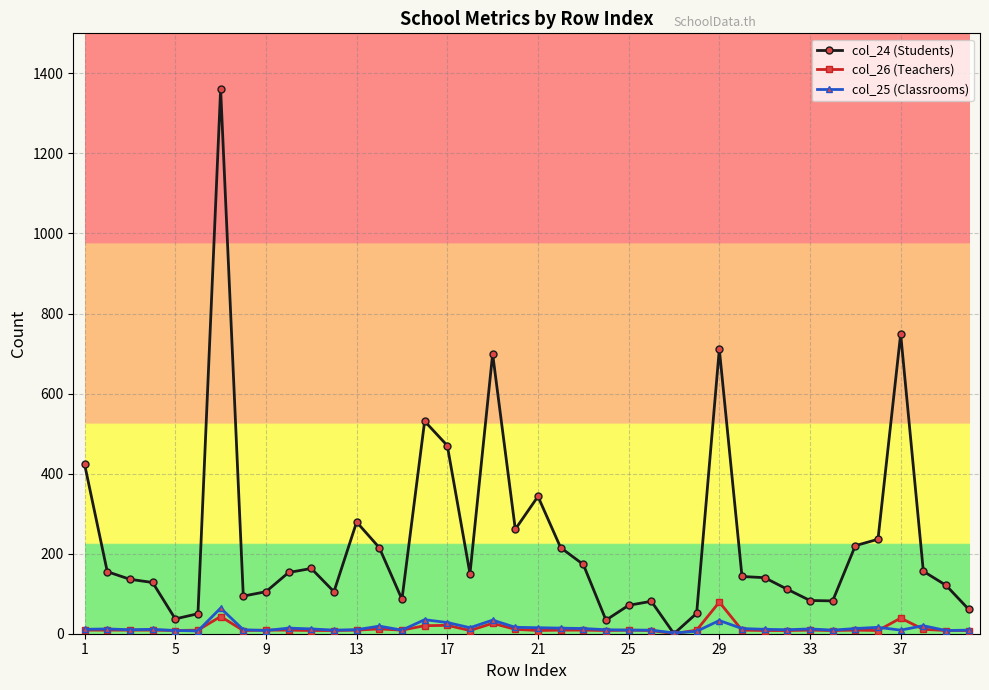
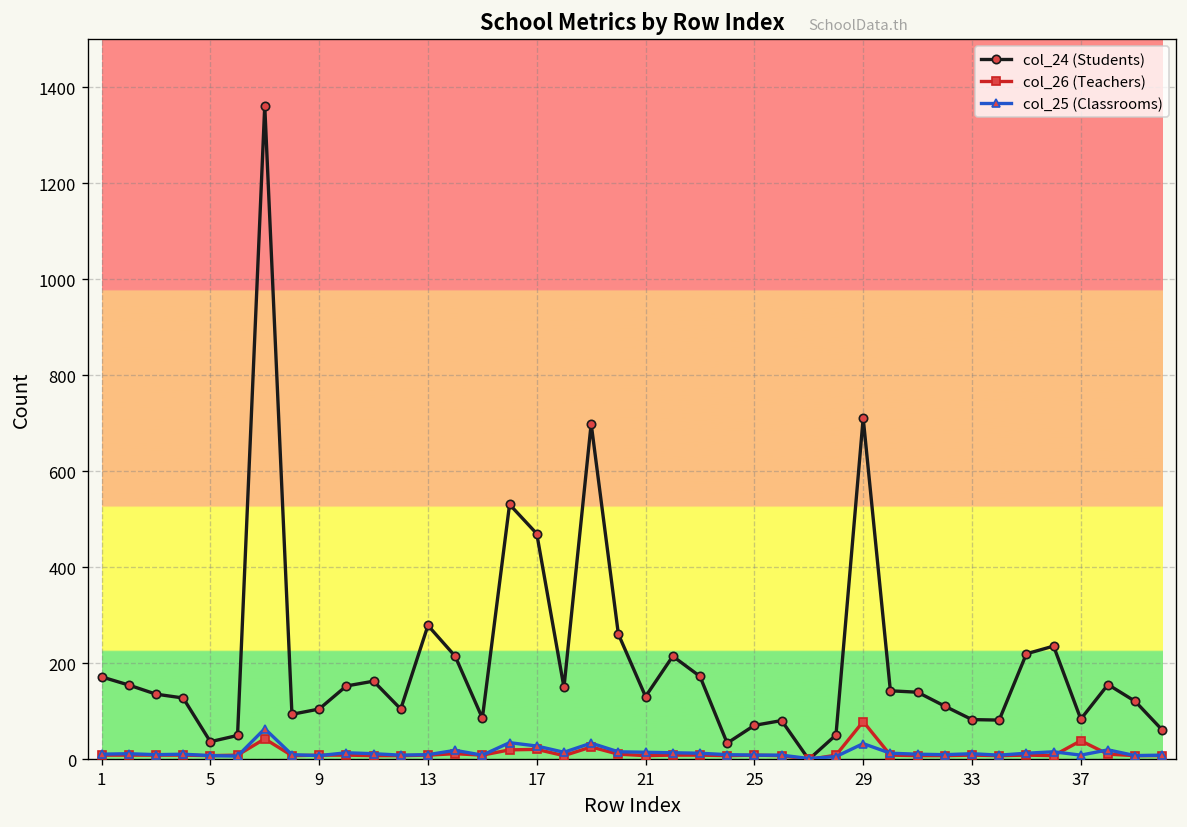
  {
    "col_24 (Students)": {
-     "1": 420,
+     "1": 170,
      "5": 40,
      "9": 110,
      "13": 280,
      "17": 470,
-     "21": 340,
+     "21": 130,
      "25": 70,
      "29": 710,
      "33": 80,
-     "37": 750
+     "37": 80
    },
    "col_26 (Teachers)": {
      "17": 20,
      "21": 10,
      "29": 80,
      "37": 40
    },
    "col_25 (Classrooms)": {
      "17": 30,
      "21": 20,
      "29": 30,
      "37": 10
    }
  }
